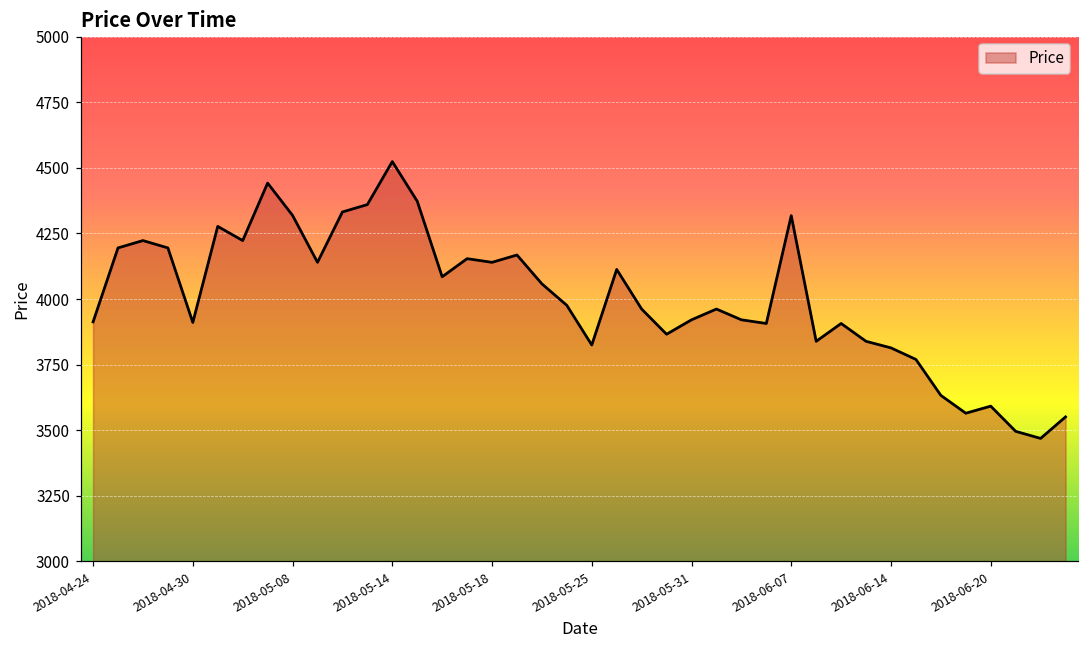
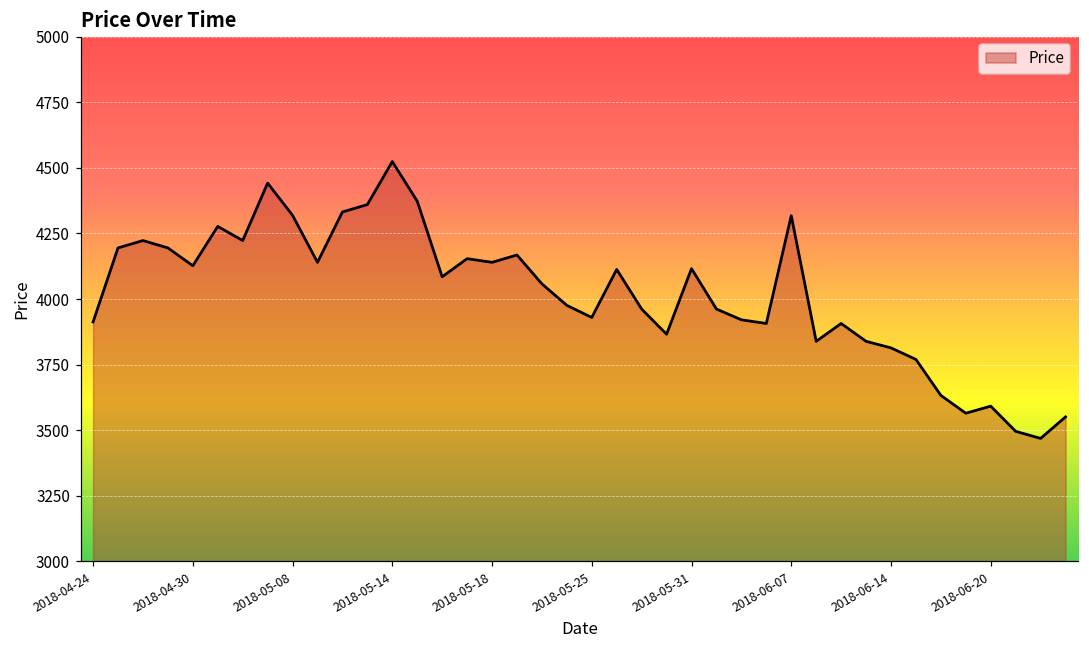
  {
    "2018-04-24": 3910,
-   "2018-04-30": 3910,
+   "2018-04-30": 4130,
    "2018-05-08": 4320,
    "2018-05-14": 4520,
    "2018-05-18": 4140,
-   "2018-05-25": 3830,
-   "2018-05-31": 3920,
+   "2018-05-25": 3930,
+   "2018-05-31": 4120,
    "2018-06-07": 4320,
    "2018-06-14": 3810,
    "2018-06-20": 3590
  }
